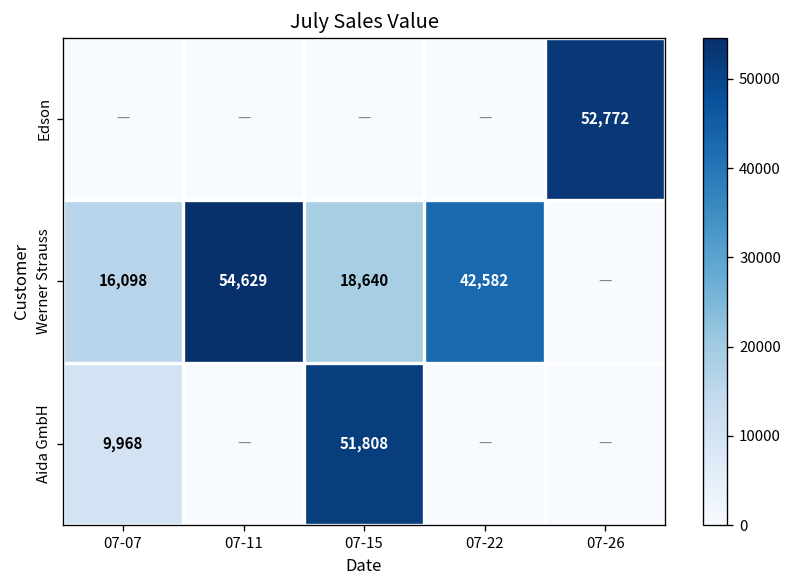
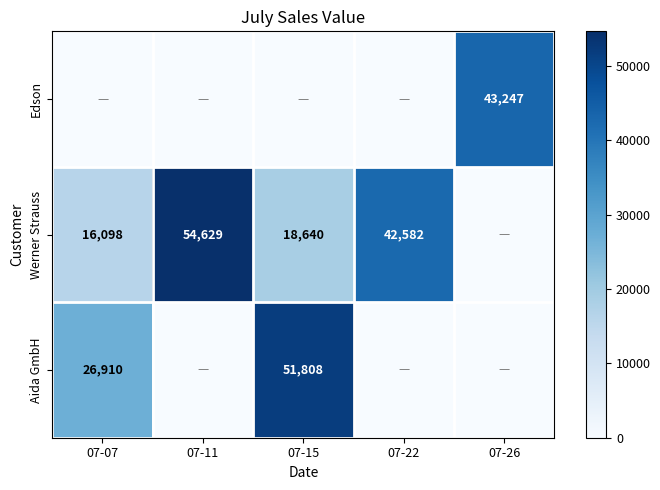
  {
    "Edson": {
-     "07-26": "52,772"
+     "07-26": "43,247"
    },
    "Werner Strauss": {
      "07-07": "16,098",
      "07-11": "54,629",
      "07-15": "18,640",
      "07-22": "42,582"
    },
    "Aida GmbH": {
-     "07-07": "9,968",
+     "07-07": "26,910",
      "07-15": "51,808"
    }
  }
